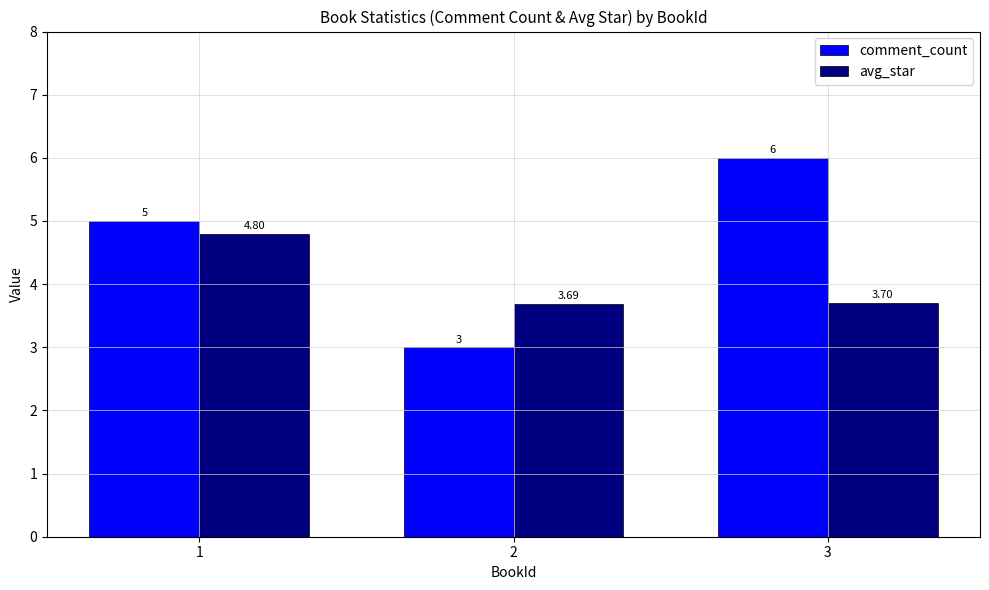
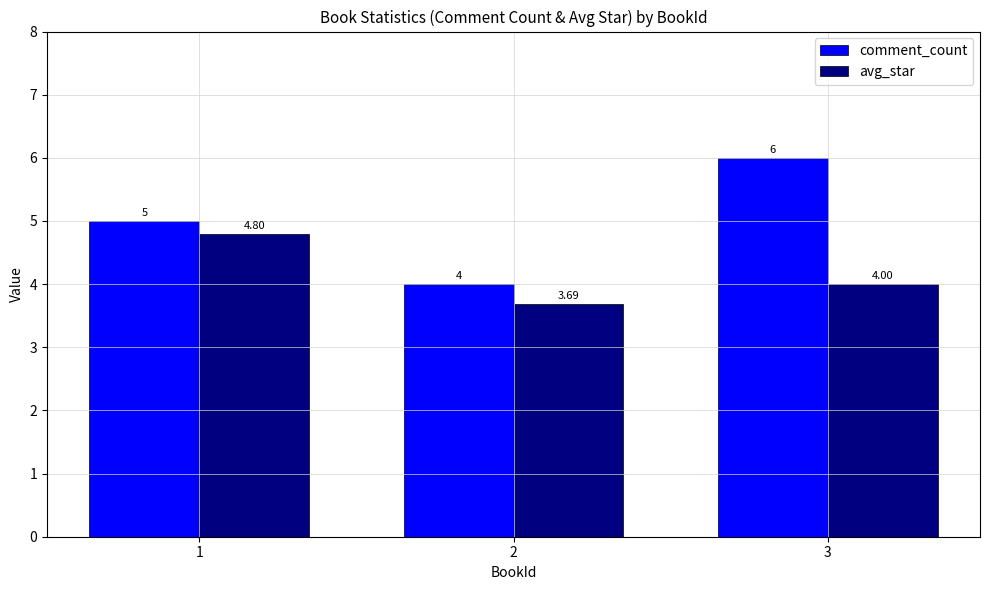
  {
    "comment_count": {
      "1": 5,
-     "2": 3,
+     "2": 4,
      "3": 6
    },
    "avg_star": {
      "1": 4.80,
      "2": 3.69,
-     "3": 3.70
+     "3": 4.00
    }
  }
